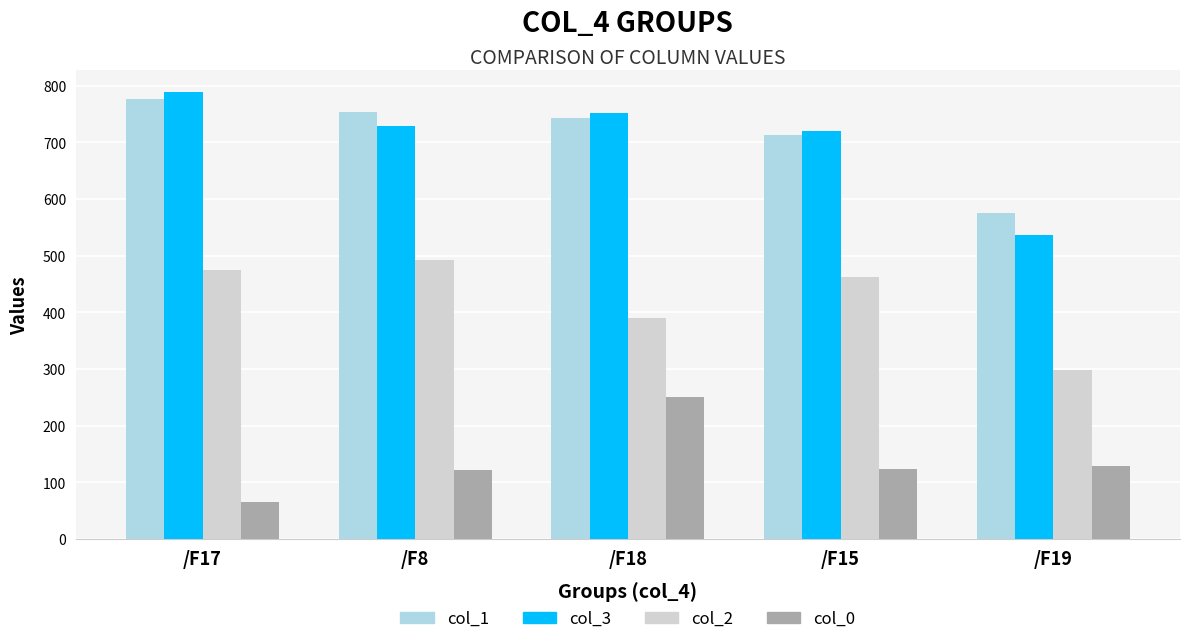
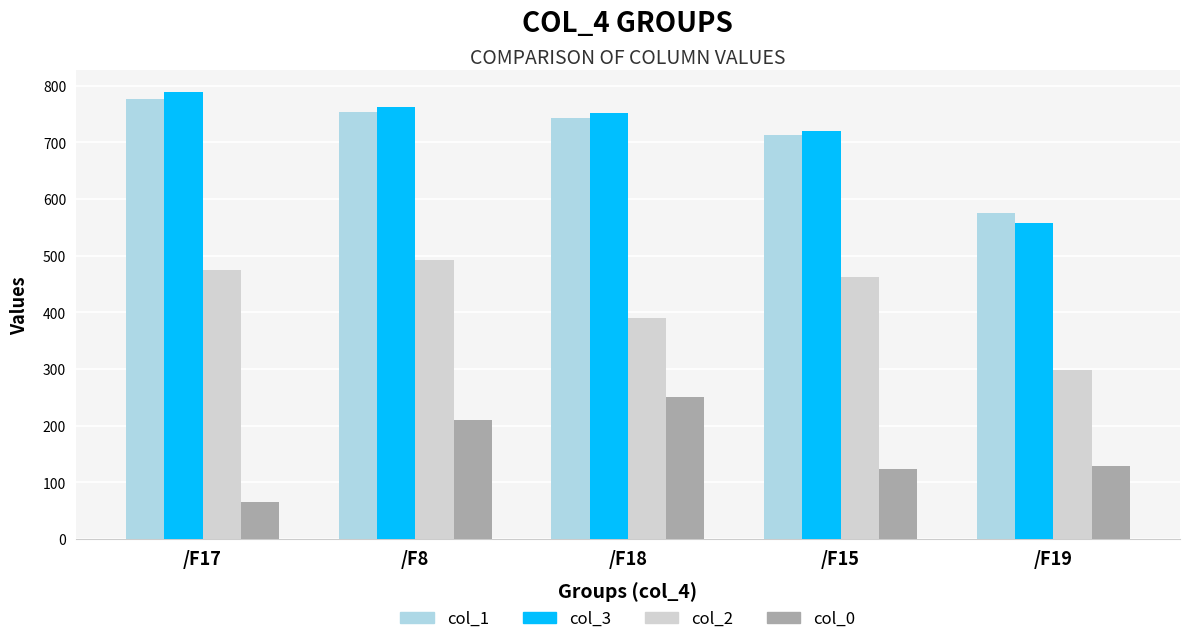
  {
    "col_3": {
      "/F17": 790,
-     "/F8": 730,
+     "/F8": 760,
      "/F18": 750,
      "/F15": 720,
-     "/F19": 540
+     "/F19": 560
    },
    "col_0": {
      "/F17": 70,
-     "/F8": 120,
+     "/F8": 210,
      "/F18": 250,
      "/F15": 120,
      "/F19": 130
    }
  }
